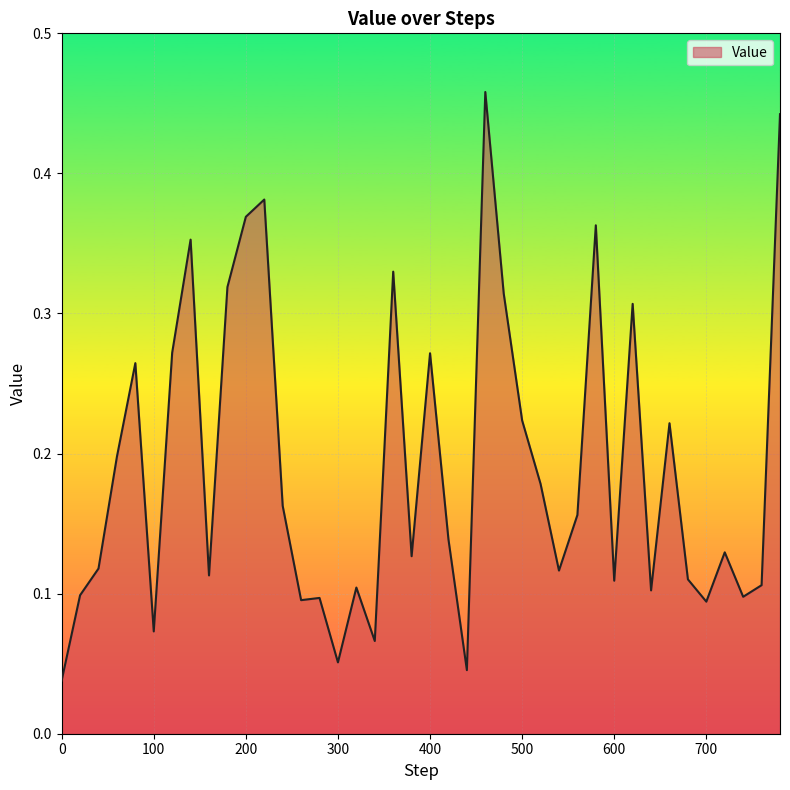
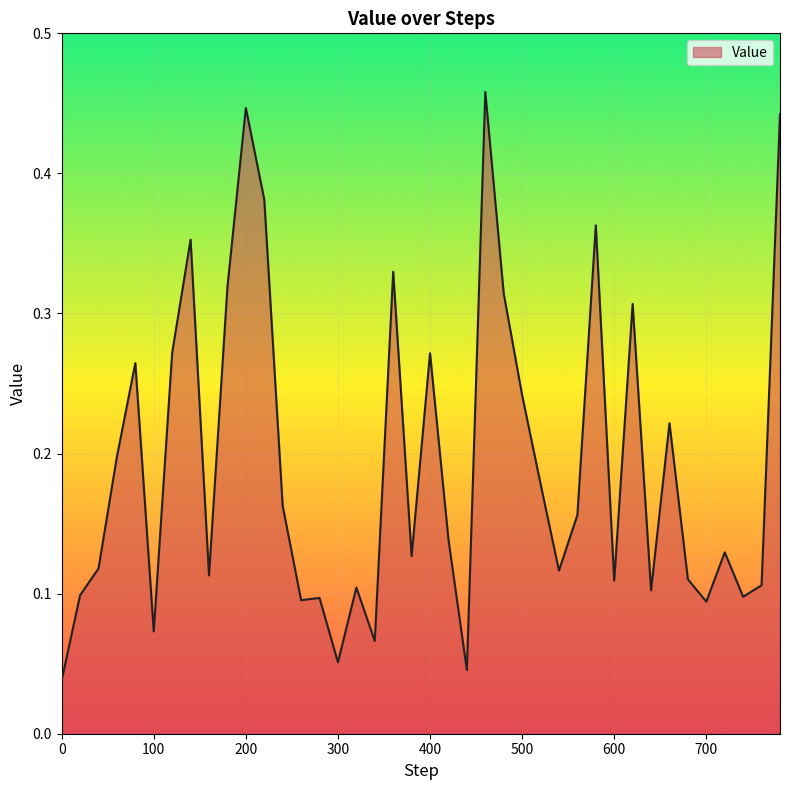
  {
    "0": 0.038,
    "100": 0.073,
-   "200": 0.369,
+   "200": 0.447,
    "300": 0.051,
    "400": 0.272,
-   "500": 0.224,
+   "500": 0.242,
    "600": 0.109,
    "700": 0.094
  }
